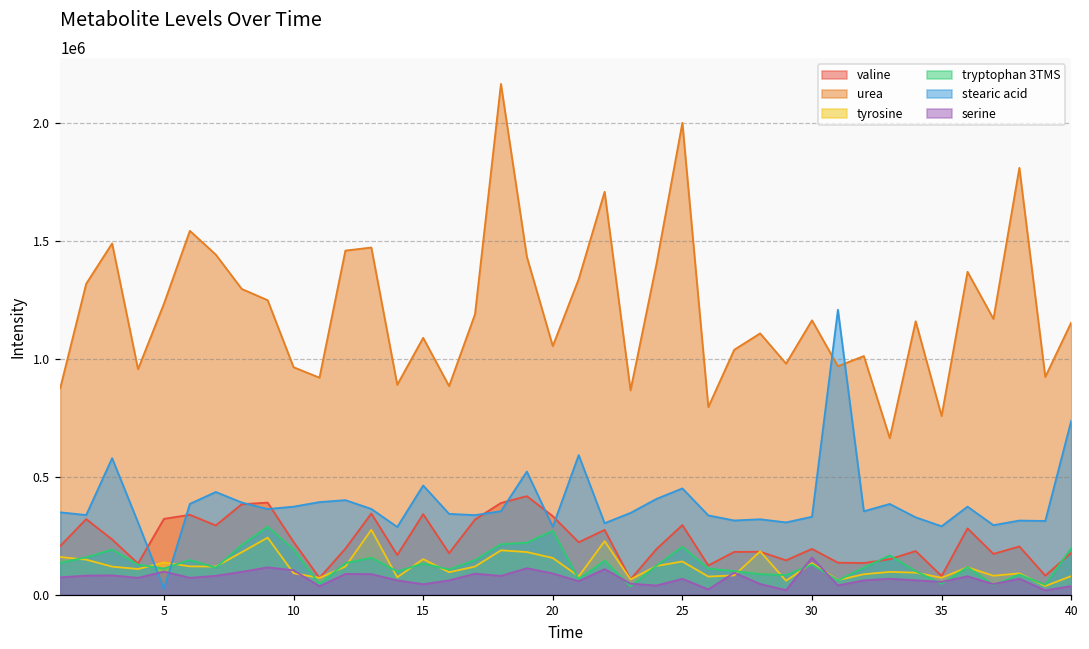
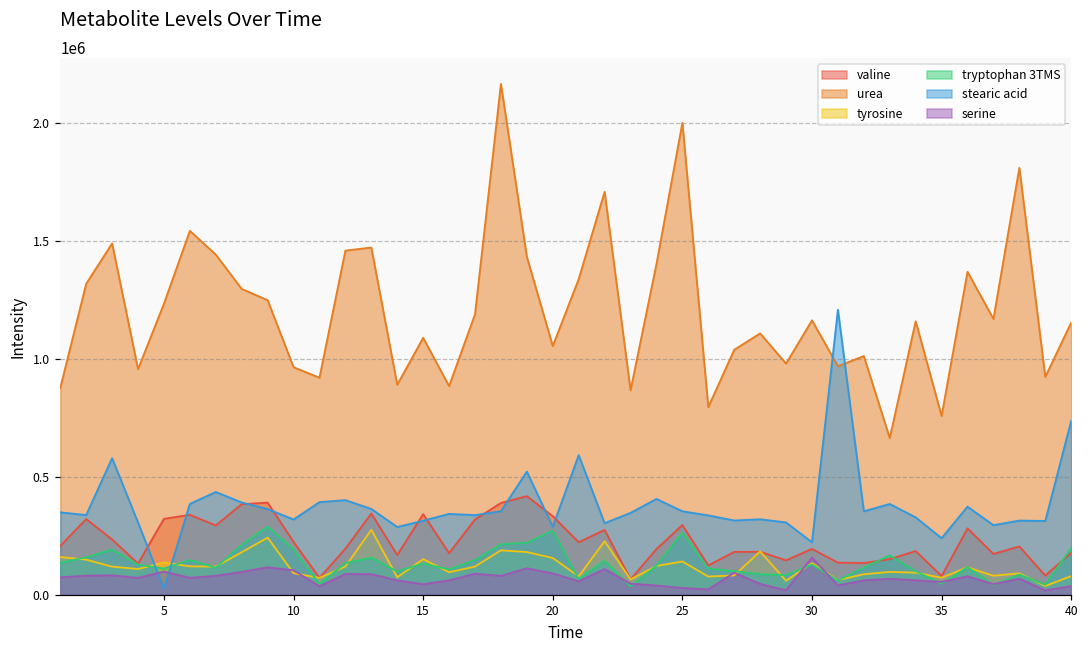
  {
    "tryptophan 3TMS": {
      "5": 110000,
      "10": 190000,
      "15": 130000,
      "20": 270000,
-     "25": 200000,
+     "25": 260000,
      "40": 200000
    },
    "stearic acid": {
      "5": 30000,
-     "10": 370000,
-     "15": 460000,
+     "10": 320000,
+     "15": 310000,
      "20": 290000,
-     "25": 450000,
-     "30": 330000,
-     "35": 290000,
+     "25": 350000,
+     "30": 220000,
+     "35": 240000,
      "40": 740000
    },
    "serine": {
      "5": 100000,
      "10": 100000,
      "15": 40000,
      "20": 90000,
-     "25": 70000,
+     "25": 30000,
      "30": 160000,
      "40": 40000
    }
  }
